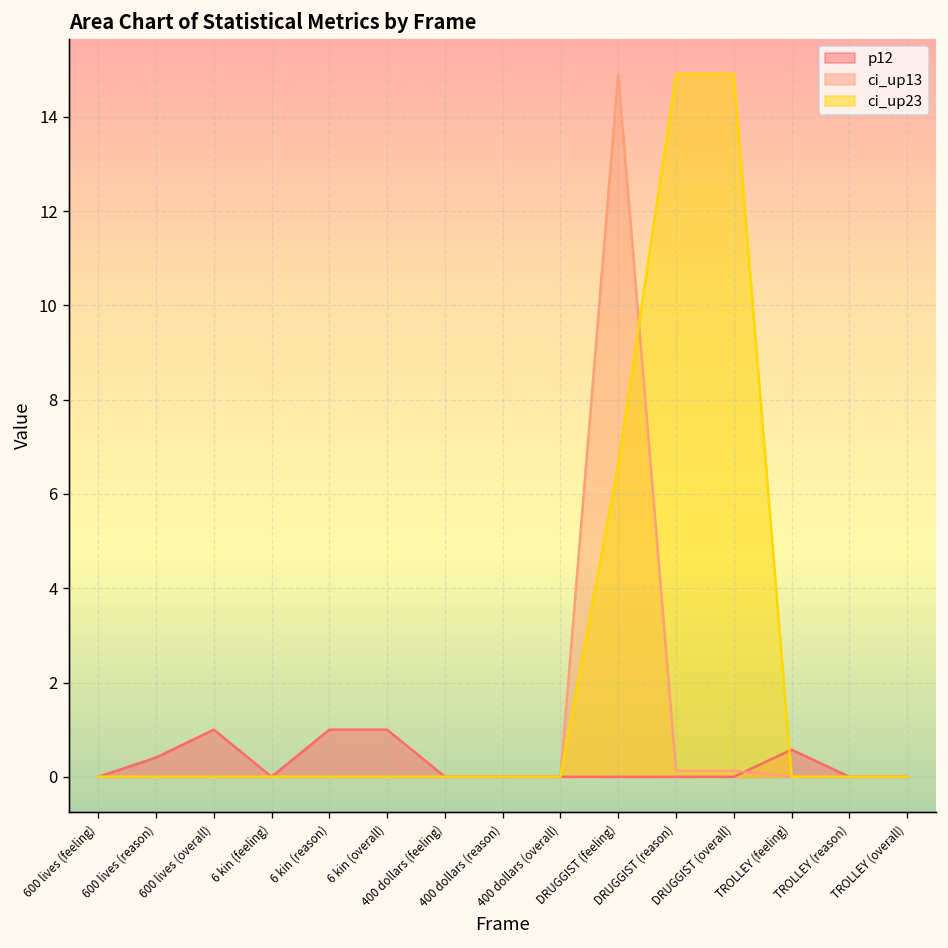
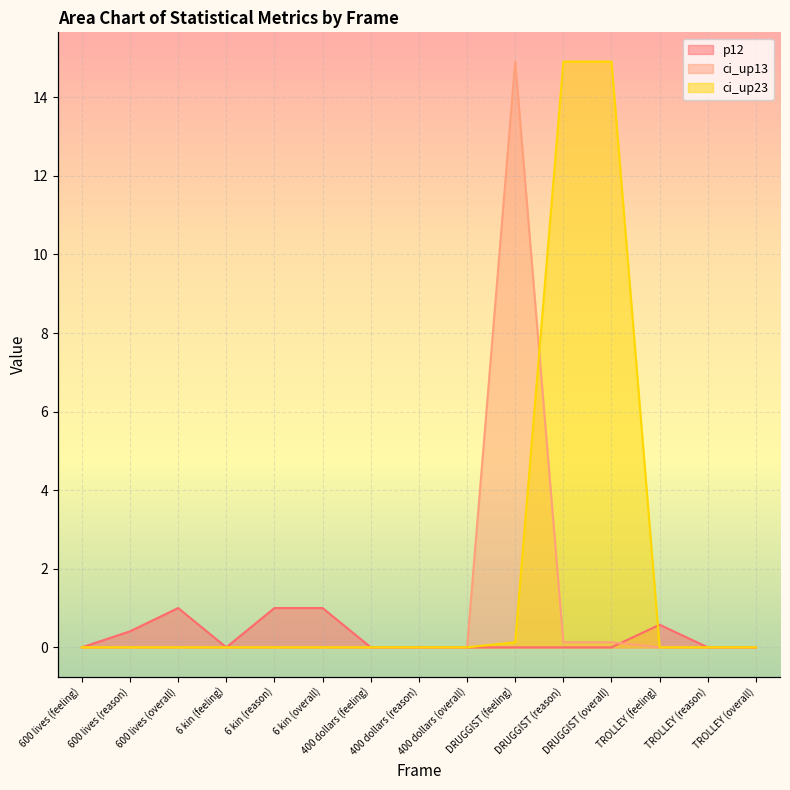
  {
    "ci_up23": {
-     "DRUGGIST (feeling)": 6.6,
+     "DRUGGIST (feeling)": 0.1,
      "DRUGGIST (reason)": 14.9,
      "DRUGGIST (overall)": 14.9
    }
  }
